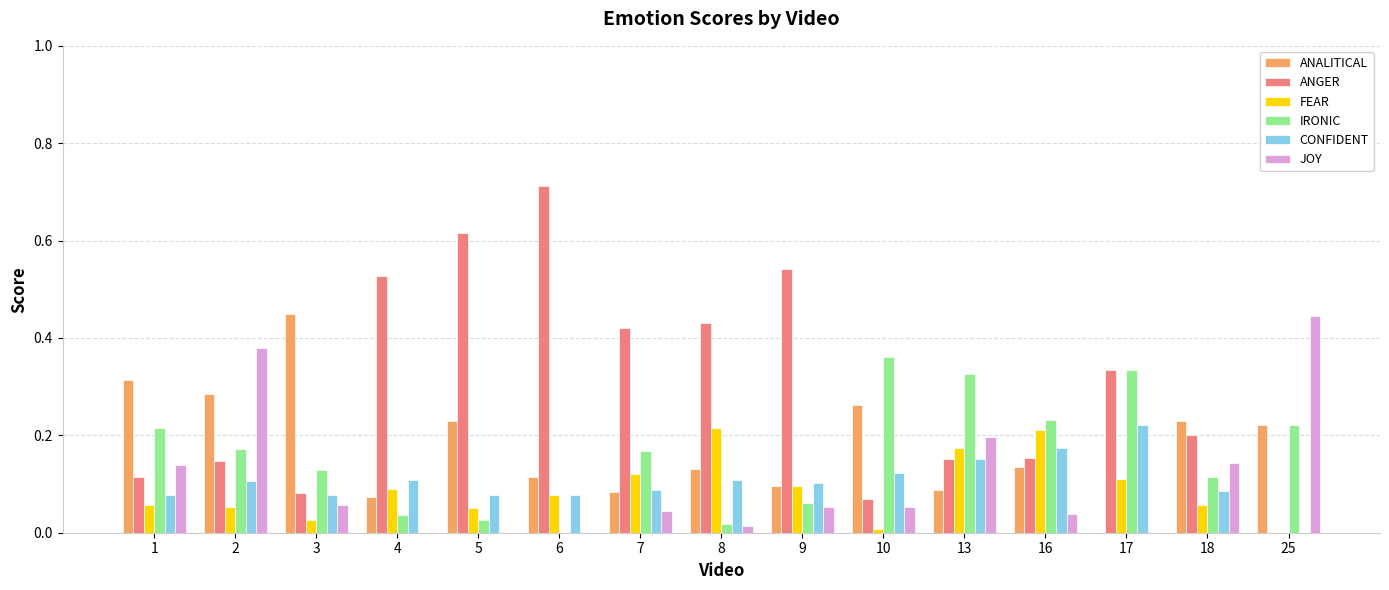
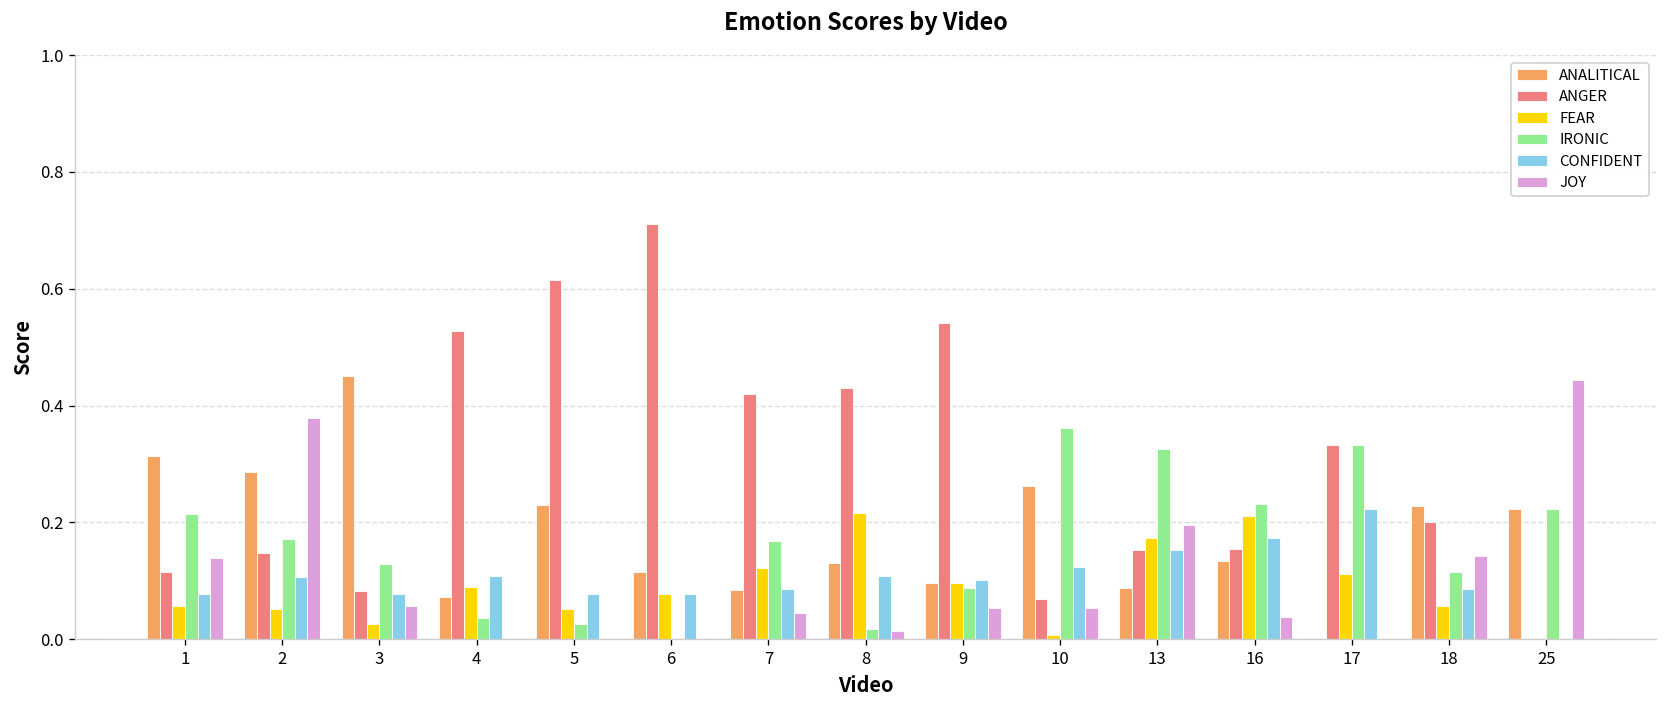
  {
    "FEAR": {
      "1": 0.06,
      "2": 0.05,
      "3": 0.03,
      "4": 0.09,
      "5": 0.05,
      "6": 0.08,
      "7": 0.12,
      "8": 0.22,
      "9": 0.10,
      "10": 0.01,
      "13": 0.17,
      "16": 0.21,
      "17": 0.11,
      "18": 0.06,
      "25": 0.00
    },
    "IRONIC": {
      "1": 0.22,
      "2": 0.17,
      "3": 0.13,
      "4": 0.04,
      "5": 0.03,
      "6": 0.00,
      "7": 0.17,
      "8": 0.02,
-     "9": 0.06,
+     "9": 0.09,
      "10": 0.36,
      "13": 0.33,
      "16": 0.23,
      "17": 0.33,
      "18": 0.11,
      "25": 0.22
    },
    "CONFIDENT": {
      "1": 0.08,
      "2": 0.11,
      "3": 0.08,
      "4": 0.11,
      "5": 0.08,
      "6": 0.08,
      "7": 0.09,
      "8": 0.11,
      "9": 0.10,
      "10": 0.12,
      "13": 0.15,
      "16": 0.17,
      "17": 0.22,
      "18": 0.09,
      "25": 0.00
    },
    "JOY": {
      "1": 0.14,
      "2": 0.38,
      "3": 0.06,
      "4": 0.00,
      "5": 0.00,
      "6": 0.00,
      "7": 0.04,
      "8": 0.01,
      "9": 0.05,
      "10": 0.05,
      "13": 0.20,
      "16": 0.04,
      "17": 0.00,
      "18": 0.14,
      "25": 0.44
    }
  }
